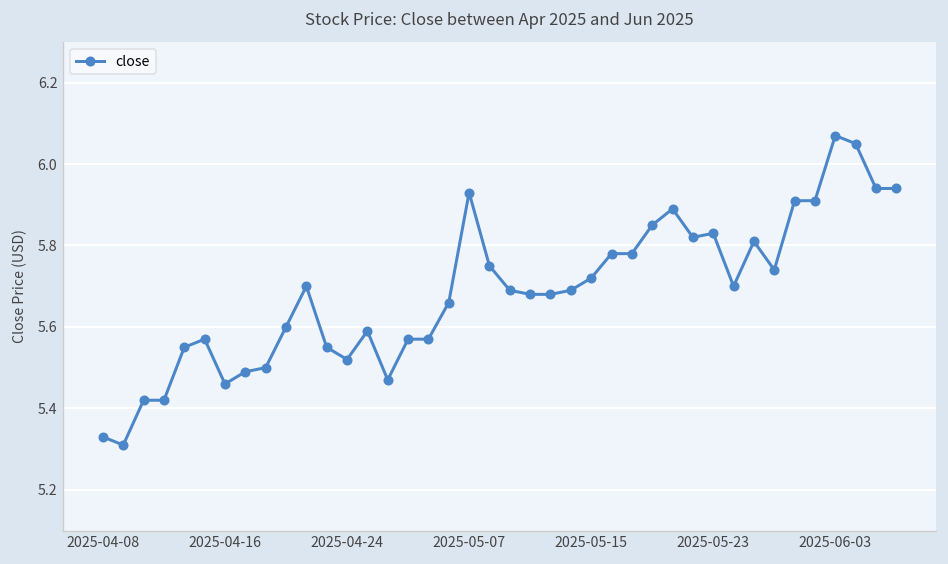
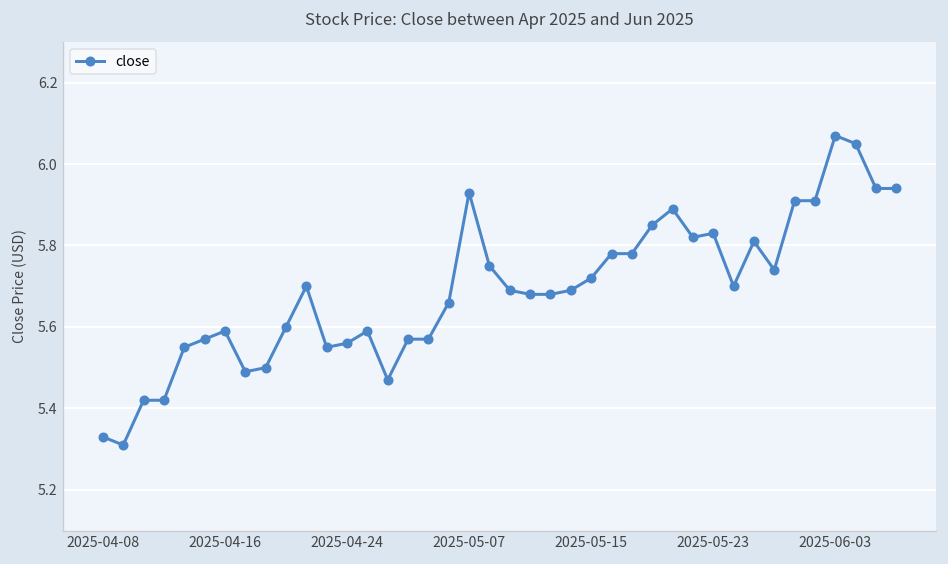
  {
    "2025-04-08": 5.33,
-   "2025-04-16": 5.46,
-   "2025-04-24": 5.52,
+   "2025-04-16": 5.59,
+   "2025-04-24": 5.56,
    "2025-05-07": 5.93,
    "2025-05-15": 5.72,
    "2025-05-23": 5.83,
    "2025-06-03": 6.07
  }
